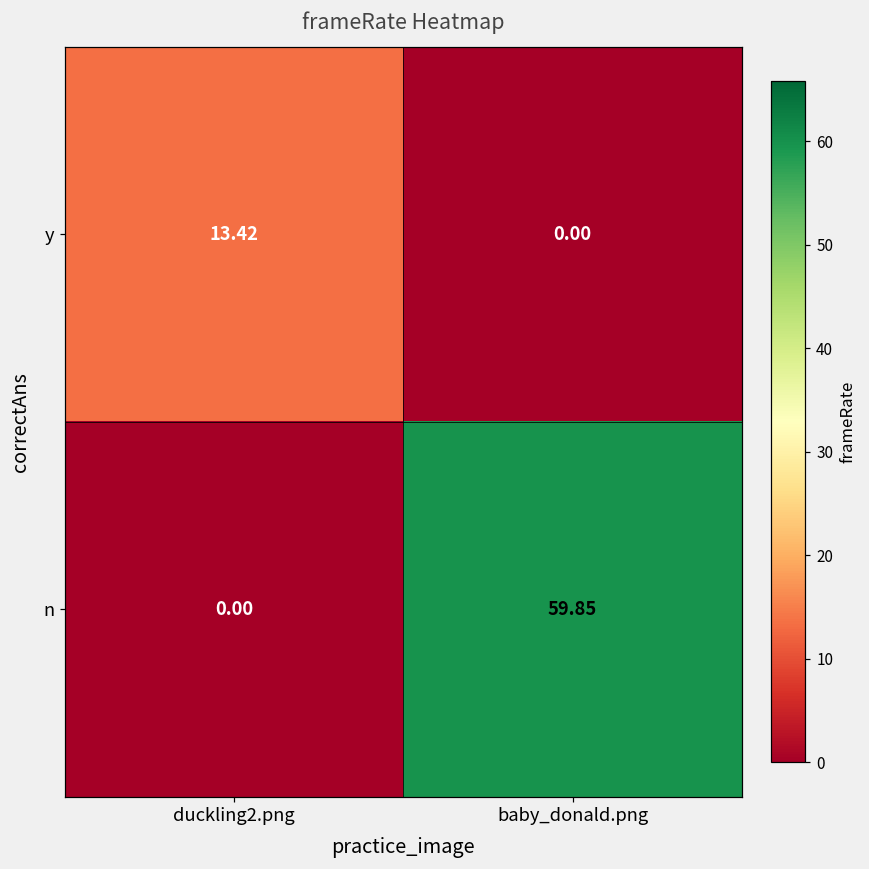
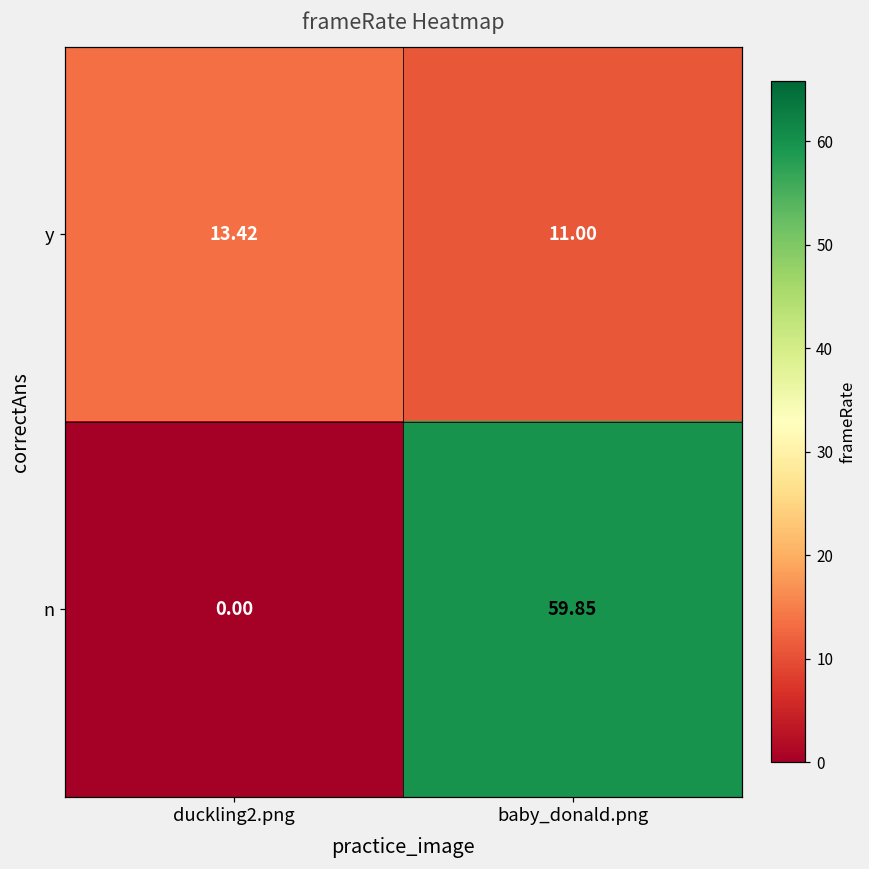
  {
    "y": {
      "duckling2.png": 13.42,
-     "baby_donald.png": 0.00
+     "baby_donald.png": 11.00
    },
    "n": {
      "duckling2.png": 0.00,
      "baby_donald.png": 59.85
    }
  }
